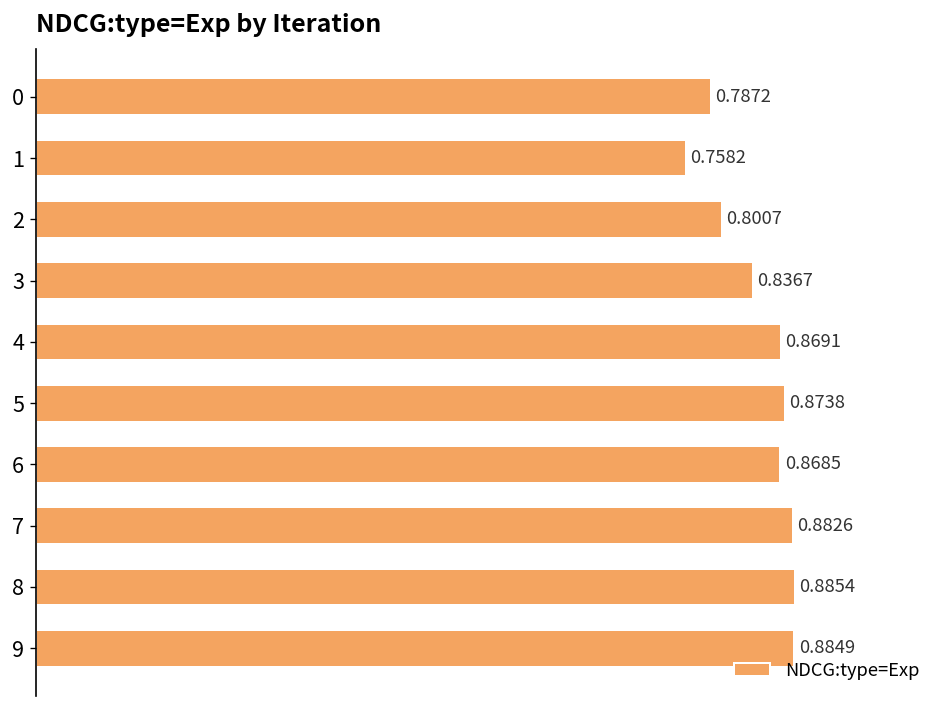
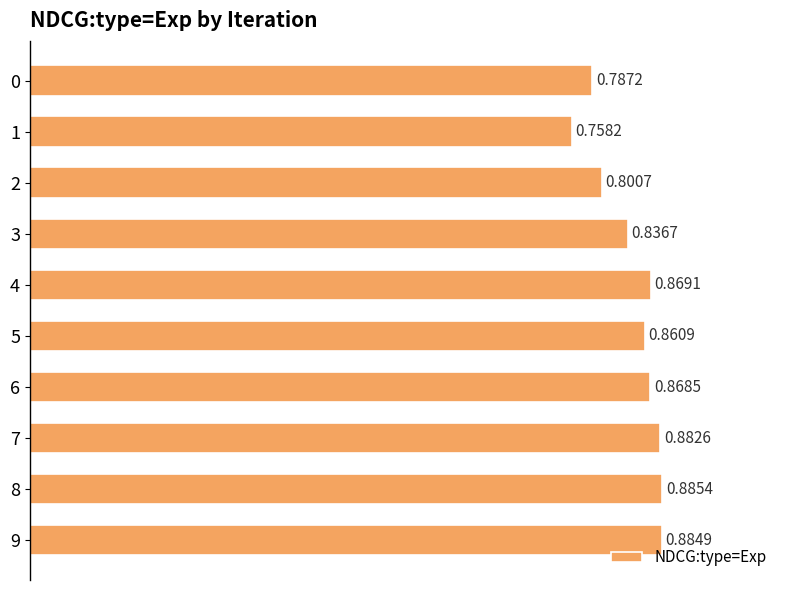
  {
    "0": 0.7872,
    "1": 0.7582,
    "2": 0.8007,
    "3": 0.8367,
    "4": 0.8691,
-   "5": 0.8738,
+   "5": 0.8609,
    "6": 0.8685,
    "7": 0.8826,
    "8": 0.8854,
    "9": 0.8849
  }
